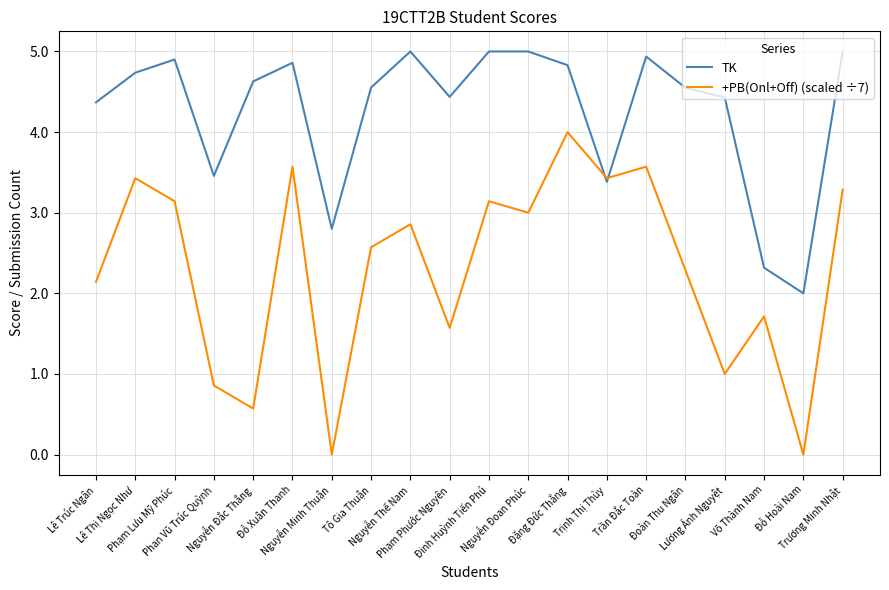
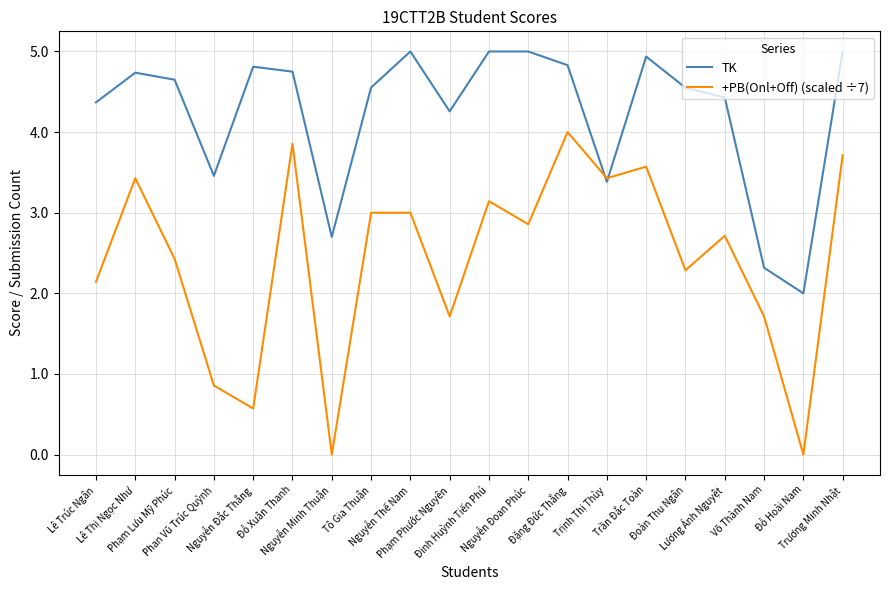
  {
    "TK": {
      "Lê Trúc Ngân": 4.4,
      "Lê Thị Ngọc Như": 4.7,
-     "Phạm Lưu Mỹ Phúc": 4.9,
+     "Phạm Lưu Mỹ Phúc": 4.7,
      "Phan Vũ Trúc Quỳnh": 3.5,
-     "Nguyễn Đắc Thắng": 4.6,
-     "Đỗ Xuân Thanh": 4.9,
-     "Nguyễn Minh Thuận": 2.8,
+     "Nguyễn Đắc Thắng": 4.8,
+     "Đỗ Xuân Thanh": 4.8,
+     "Nguyễn Minh Thuận": 2.7,
      "Tô Gia Thuận": 4.6,
      "Nguyễn Thế Nam": 5.0,
-     "Phạm Phước Nguyên": 4.4,
+     "Phạm Phước Nguyên": 4.3,
      "Đinh Huỳnh Tiến Phú": 5.0,
      "Nguyễn Đoan Phúc": 5.0,
      "Đặng Đức Thắng": 4.8,
      "Trịnh Thị Thùy": 3.4,
      "Trần Đắc Toàn": 4.9,
      "Võ Thành Nam": 2.3,
      "Đỗ Hoài Nam": 2.0
    },
    "+PB(Onl+Off) (scaled ÷7)": {
      "Lê Trúc Ngân": 2.1,
      "Lê Thị Ngọc Như": 3.4,
-     "Phạm Lưu Mỹ Phúc": 3.1,
+     "Phạm Lưu Mỹ Phúc": 2.4,
      "Phan Vũ Trúc Quỳnh": 0.9,
      "Nguyễn Đắc Thắng": 0.6,
-     "Đỗ Xuân Thanh": 3.6,
+     "Đỗ Xuân Thanh": 3.9,
      "Nguyễn Minh Thuận": 0.0,
-     "Tô Gia Thuận": 2.6,
-     "Nguyễn Thế Nam": 2.9,
-     "Phạm Phước Nguyên": 1.6,
+     "Tô Gia Thuận": 3.0,
+     "Nguyễn Thế Nam": 3.0,
+     "Phạm Phước Nguyên": 1.7,
      "Đinh Huỳnh Tiến Phú": 3.1,
-     "Nguyễn Đoan Phúc": 3.0,
+     "Nguyễn Đoan Phúc": 2.9,
      "Đặng Đức Thắng": 4.0,
      "Trịnh Thị Thùy": 3.4,
      "Trần Đắc Toàn": 3.6,
      "Đoàn Thu Ngân": 2.3,
-     "Lương Ánh Nguyệt": 1.0,
+     "Lương Ánh Nguyệt": 2.7,
      "Võ Thành Nam": 1.7,
      "Đỗ Hoài Nam": 0.0,
-     "Trương Minh Nhật": 3.3
+     "Trương Minh Nhật": 3.7
    }
  }
